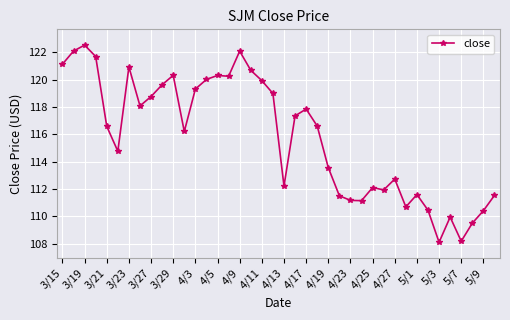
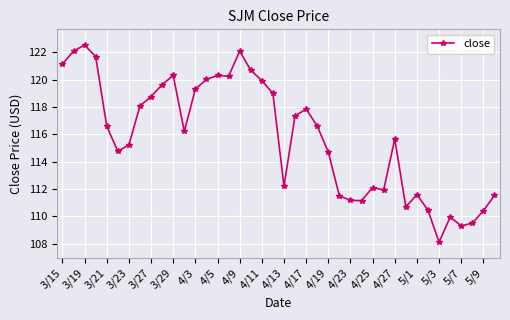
  {
    "3/15": 121.1,
    "3/19": 122.5,
    "3/21": 116.6,
-   "3/23": 120.9,
+   "3/23": 115.2,
    "3/27": 118.8,
    "3/29": 120.3,
    "4/3": 119.3,
    "4/5": 120.3,
    "4/9": 122.1,
    "4/11": 119.9,
    "4/13": 112.2,
    "4/17": 117.9,
-   "4/19": 113.6,
+   "4/19": 114.7,
    "4/23": 111.2,
    "4/25": 112.1,
-   "4/27": 112.7,
+   "4/27": 115.7,
    "5/1": 111.6,
    "5/3": 108.1,
-   "5/7": 108.2,
+   "5/7": 109.3,
    "5/9": 110.4
  }
